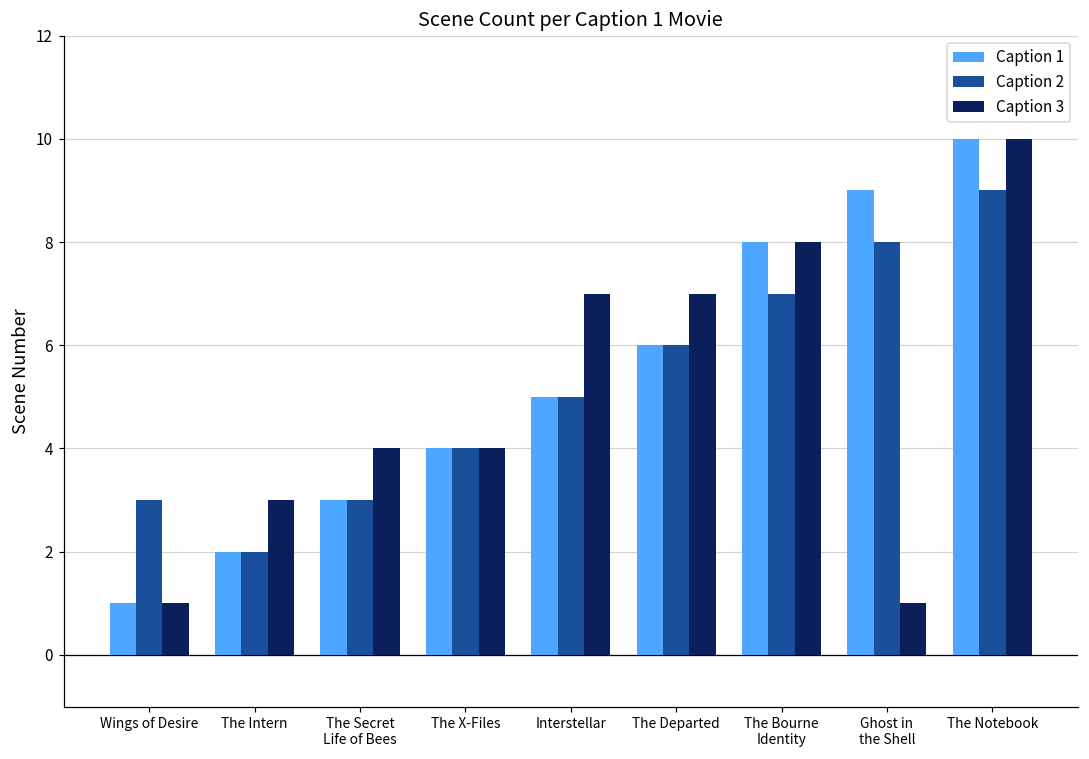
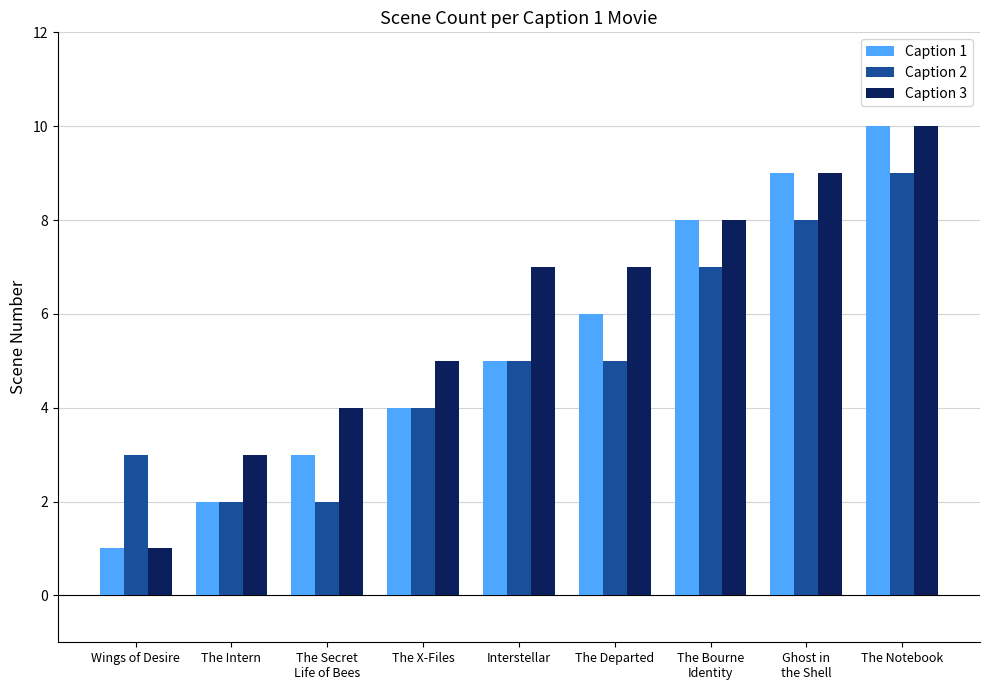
  {
    "Caption 1": {
      "Wings of Desire": 1,
      "The Intern": 2,
      "The Secret Life of Bees": 3,
      "The X-Files": 4,
      "Interstellar": 5,
      "The Departed": 6,
      "The Bourne Identity": 8,
      "Ghost in the Shell": 9,
      "The Notebook": 10
    },
    "Caption 2": {
      "Wings of Desire": 3,
      "The Intern": 2,
-     "The Secret Life of Bees": 3,
+     "The Secret Life of Bees": 2,
      "The X-Files": 4,
      "Interstellar": 5,
-     "The Departed": 6,
+     "The Departed": 5,
      "The Bourne Identity": 7,
      "Ghost in the Shell": 8,
      "The Notebook": 9
    },
    "Caption 3": {
      "Wings of Desire": 1,
      "The Intern": 3,
      "The Secret Life of Bees": 4,
-     "The X-Files": 4,
+     "The X-Files": 5,
      "Interstellar": 7,
      "The Departed": 7,
      "The Bourne Identity": 8,
-     "Ghost in the Shell": 1,
+     "Ghost in the Shell": 9,
      "The Notebook": 10
    }
  }
